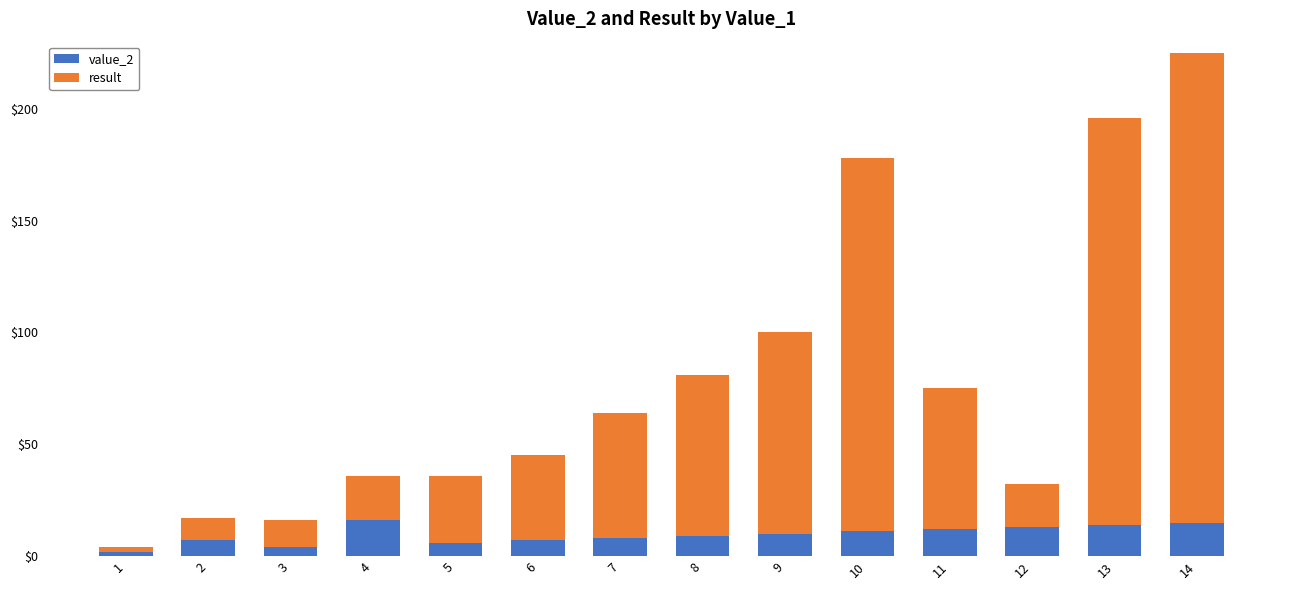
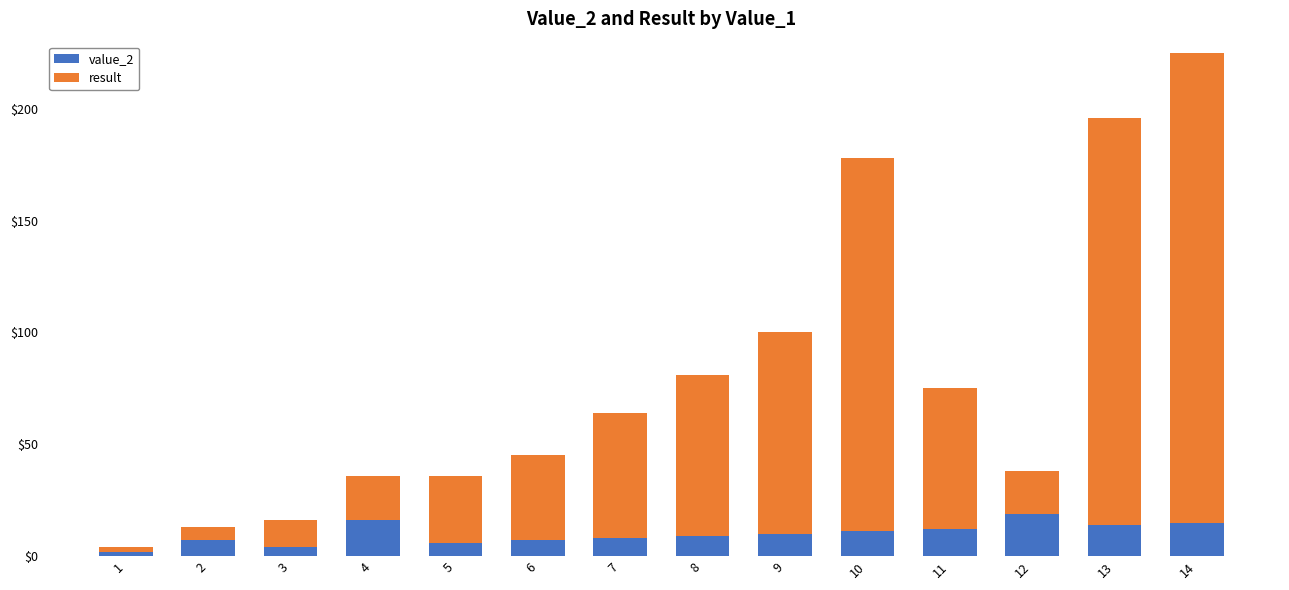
  {
    "value_2": {
      "1": "$2",
      "2": "$7",
      "3": "$4",
      "4": "$16",
      "5": "$6",
      "6": "$7",
      "7": "$8",
      "8": "$9",
      "9": "$10",
      "10": "$11",
      "11": "$12",
-     "12": "$13",
+     "12": "$19",
      "13": "$14",
      "14": "$15"
    },
    "result": {
      "1": "$2",
-     "2": "$10",
+     "2": "$6",
      "3": "$12",
      "4": "$20",
      "5": "$30",
      "6": "$38",
      "7": "$56",
      "8": "$72",
      "9": "$90",
      "10": "$167",
      "11": "$63",
      "12": "$19",
      "13": "$182",
      "14": "$210"
    }
  }
